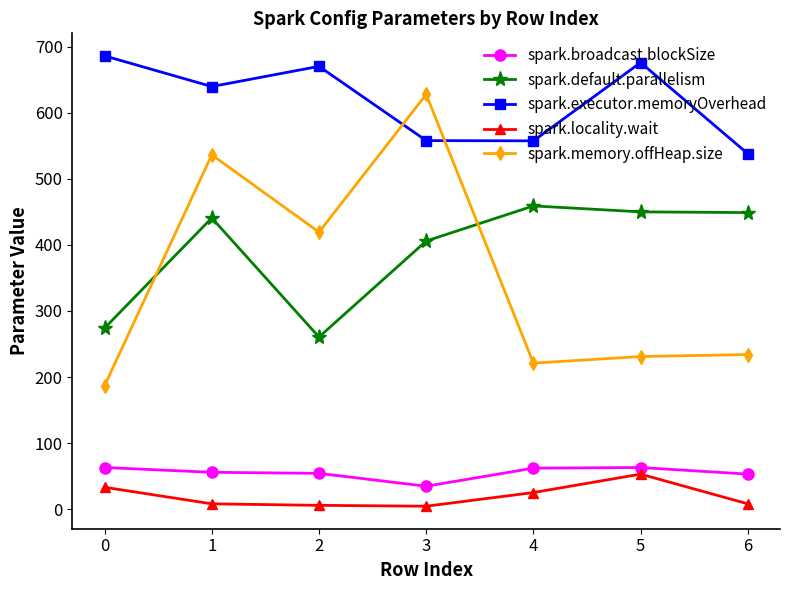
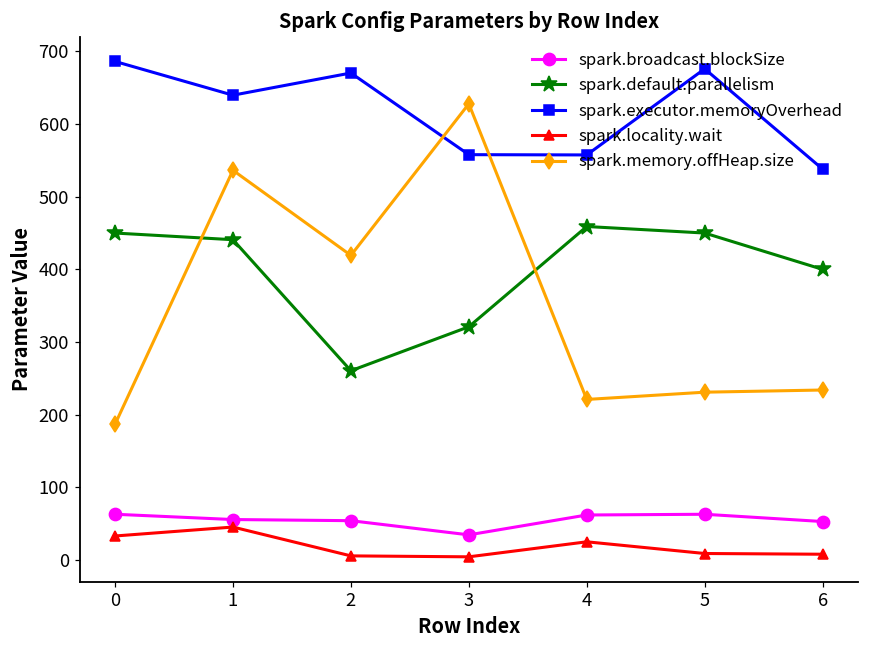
  {
    "spark.broadcast.blockSize": {
      "0": 60,
      "1": 60,
      "2": 50,
      "3": 30,
      "4": 60,
      "5": 60,
      "6": 50
    },
    "spark.default.parallelism": {
-     "0": 270,
+     "0": 450,
      "1": 440,
      "2": 260,
-     "3": 410,
+     "3": 320,
      "4": 460,
      "5": 450,
-     "6": 450
+     "6": 400
    },
    "spark.executor.memoryOverhead": {
      "0": 690,
      "1": 640,
      "2": 670,
      "3": 560,
      "4": 560,
      "5": 680,
      "6": 540
    },
    "spark.locality.wait": {
      "0": 30,
-     "1": 10,
+     "1": 50,
      "2": 10,
      "3": 0,
      "4": 30,
-     "5": 50,
+     "5": 10,
      "6": 10
    },
    "spark.memory.offHeap.size": {
      "0": 190,
      "1": 540,
      "2": 420,
      "3": 630,
      "4": 220,
      "5": 230,
      "6": 230
    }
  }
